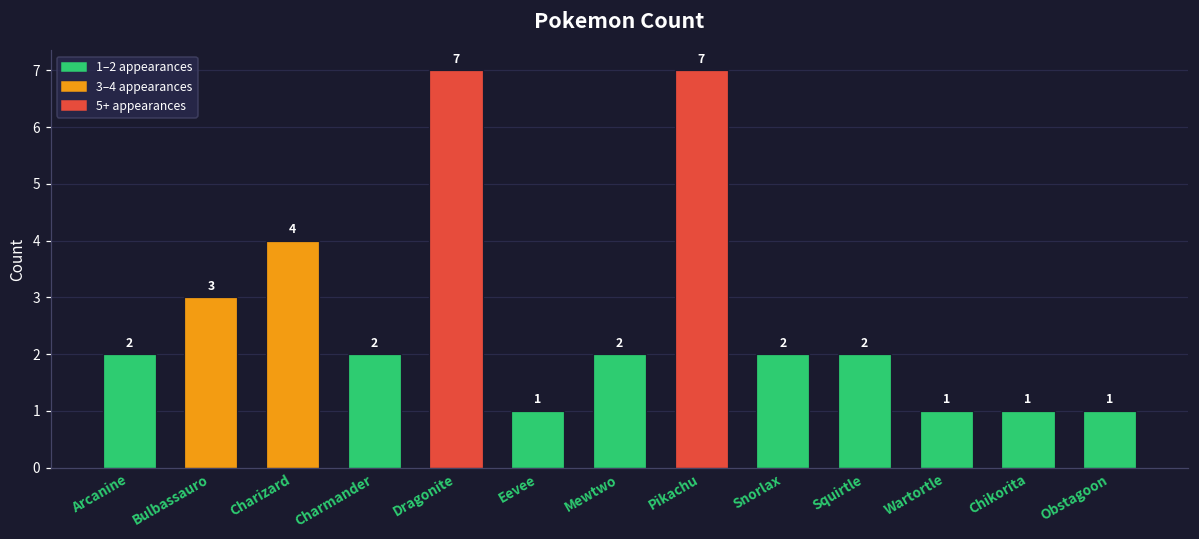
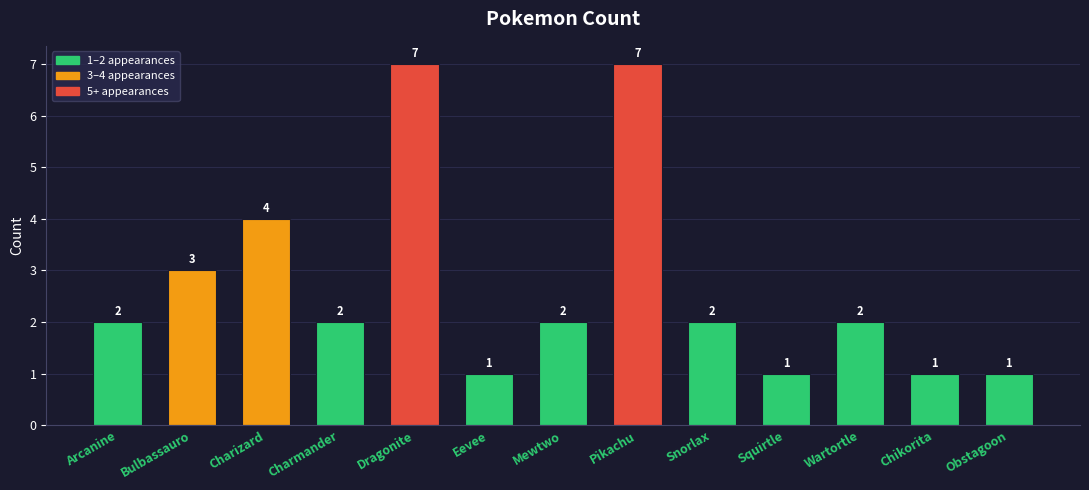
  {
    "Arcanine": 2,
    "Bulbassauro": 3,
    "Charizard": 4,
    "Charmander": 2,
    "Dragonite": 7,
    "Eevee": 1,
    "Mewtwo": 2,
    "Pikachu": 7,
    "Snorlax": 2,
-   "Squirtle": 2,
-   "Wartortle": 1,
+   "Squirtle": 1,
+   "Wartortle": 2,
    "Chikorita": 1,
    "Obstagoon": 1
  }
